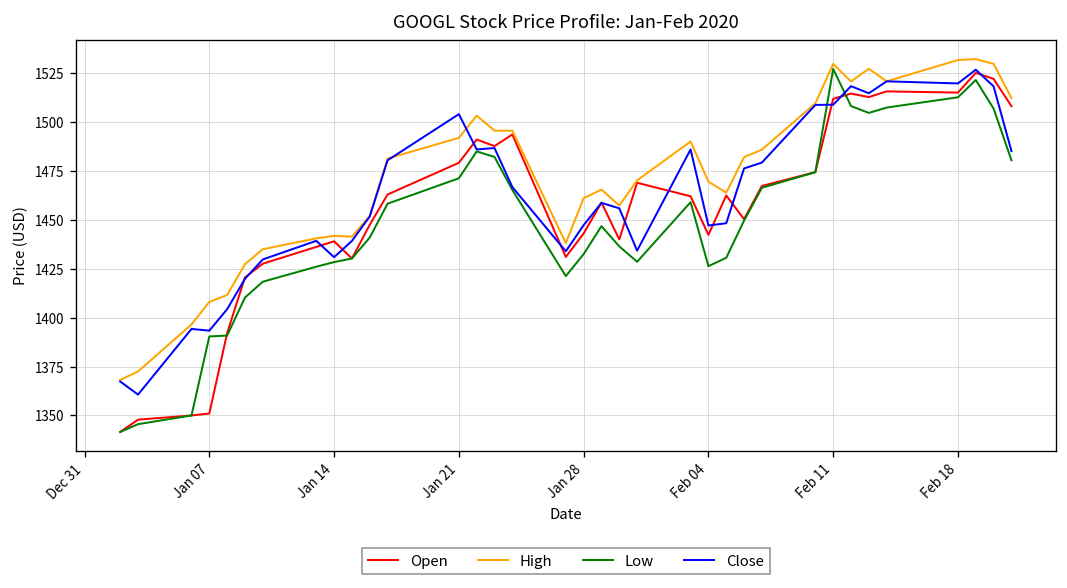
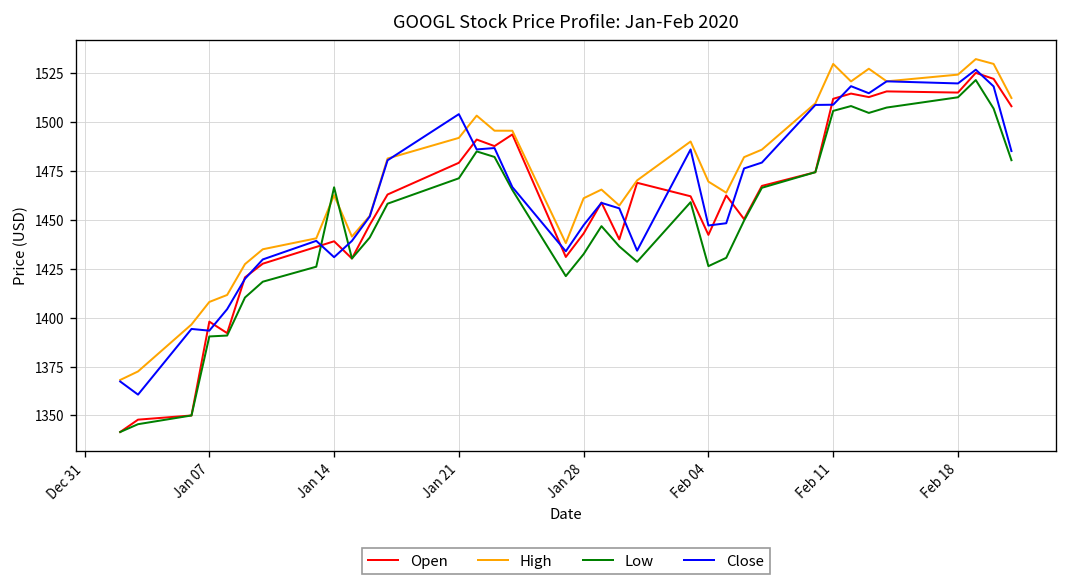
  {
    "Open": {
-     "Jan 07": 1351,
+     "Jan 07": 1398,
      "Jan 14": 1439,
      "Jan 21": 1479,
      "Jan 28": 1443,
      "Feb 04": 1442,
      "Feb 11": 1512,
      "Feb 18": 1515
    },
    "High": {
      "Jan 07": 1408,
-     "Jan 14": 1442,
+     "Jan 14": 1463,
      "Jan 21": 1492,
      "Jan 28": 1461,
      "Feb 04": 1470,
      "Feb 11": 1530,
-     "Feb 18": 1532
+     "Feb 18": 1524
    },
    "Low": {
      "Jan 07": 1390,
-     "Jan 14": 1428,
+     "Jan 14": 1467,
      "Jan 21": 1471,
      "Jan 28": 1432,
      "Feb 04": 1426,
-     "Feb 11": 1527,
+     "Feb 11": 1506,
      "Feb 18": 1513
    },
    "Close": {
      "Jan 07": 1393,
      "Jan 14": 1431,
      "Jan 21": 1504,
      "Jan 28": 1447,
      "Feb 04": 1447,
      "Feb 11": 1509,
      "Feb 18": 1520
    }
  }
